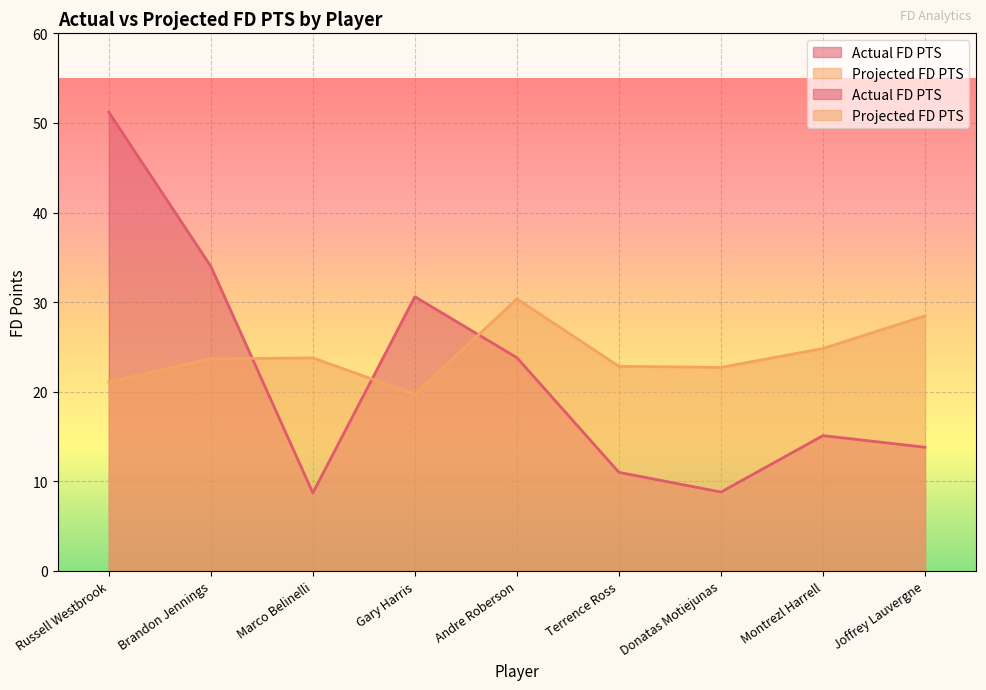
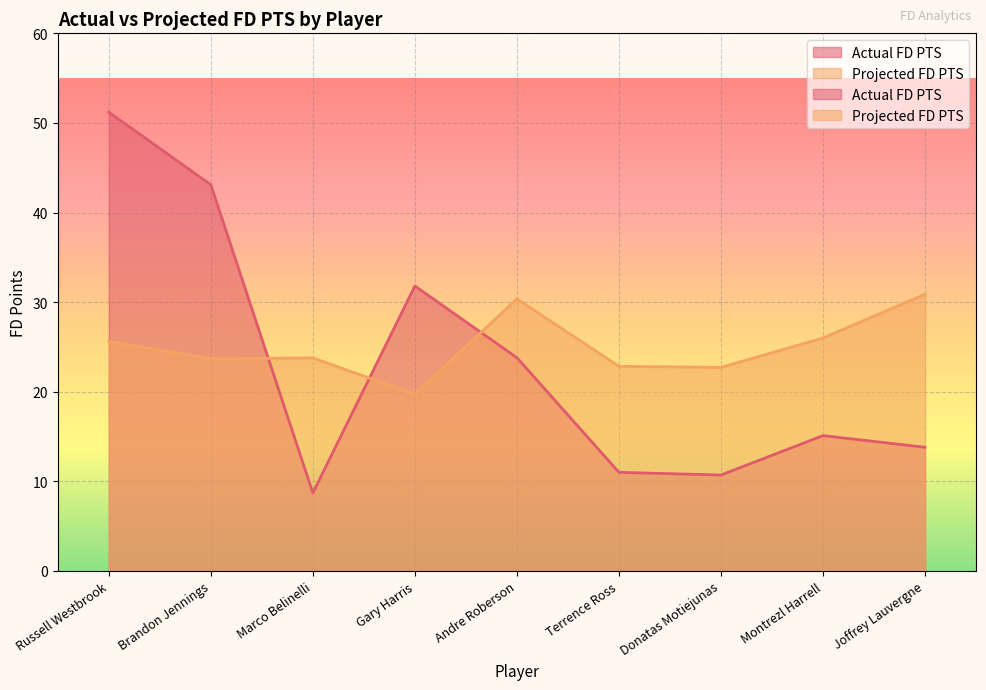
  {
    "Actual FD PTS": {
      "Russell Westbrook": 51,
-     "Brandon Jennings": 34,
+     "Brandon Jennings": 43,
      "Marco Belinelli": 9,
-     "Gary Harris": 31,
+     "Gary Harris": 32,
      "Andre Roberson": 24,
      "Terrence Ross": 11,
-     "Donatas Motiejunas": 9,
+     "Donatas Motiejunas": 11,
      "Montrezl Harrell": 15,
      "Joffrey Lauvergne": 14
    },
    "Projected FD PTS": {
-     "Russell Westbrook": 21,
+     "Russell Westbrook": 26,
      "Brandon Jennings": 24,
      "Marco Belinelli": 24,
      "Gary Harris": 20,
      "Andre Roberson": 30,
      "Terrence Ross": 23,
      "Donatas Motiejunas": 23,
-     "Montrezl Harrell": 25,
-     "Joffrey Lauvergne": 28
+     "Montrezl Harrell": 26,
+     "Joffrey Lauvergne": 31
    }
  }
